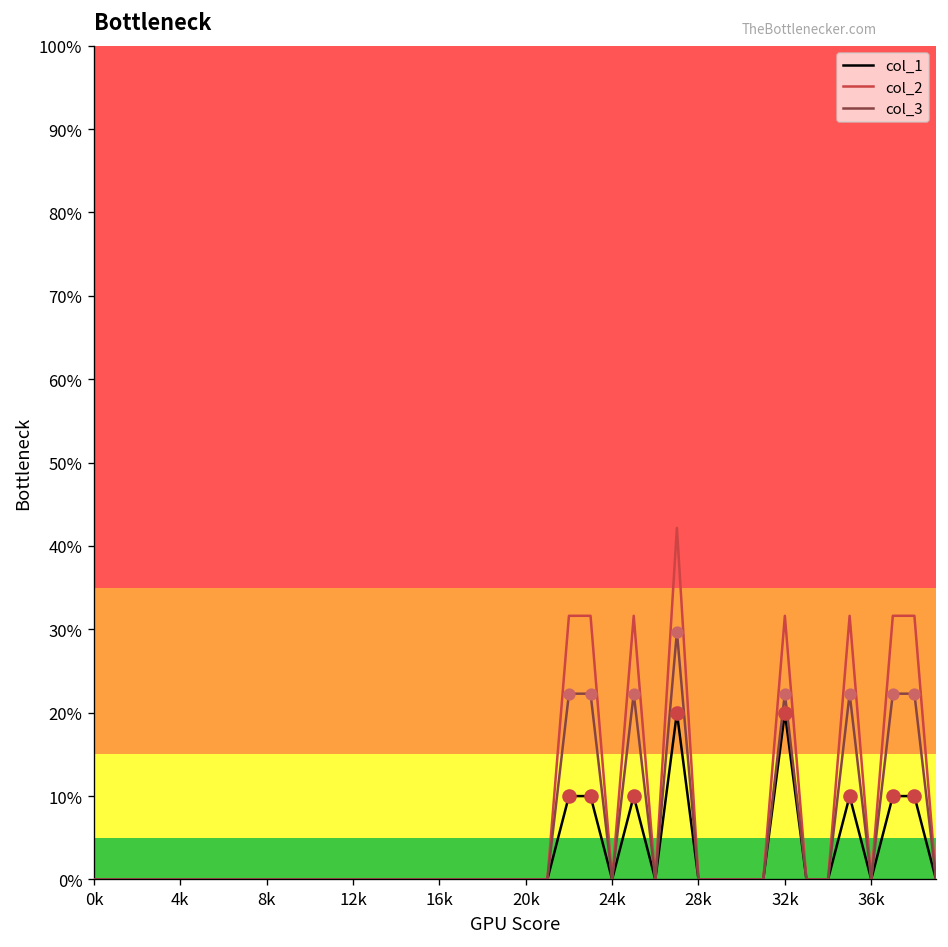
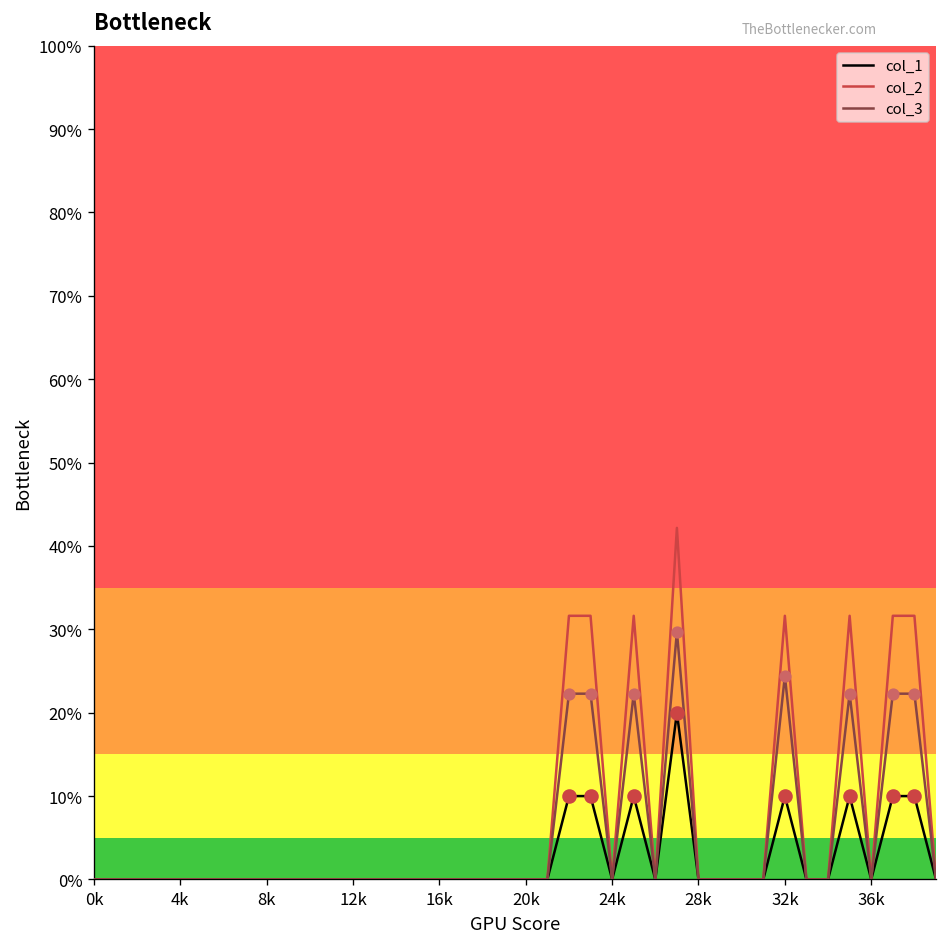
  {
    "col_1": {
-     "32k": "20%"
+     "32k": "10%"
    },
    "col_3": {
-     "32k": "22%"
+     "32k": "24%"
    }
  }
